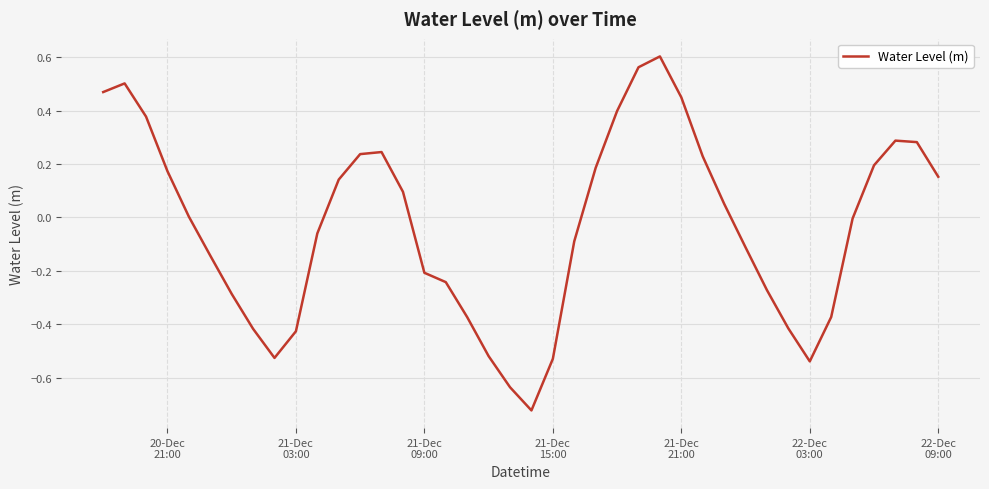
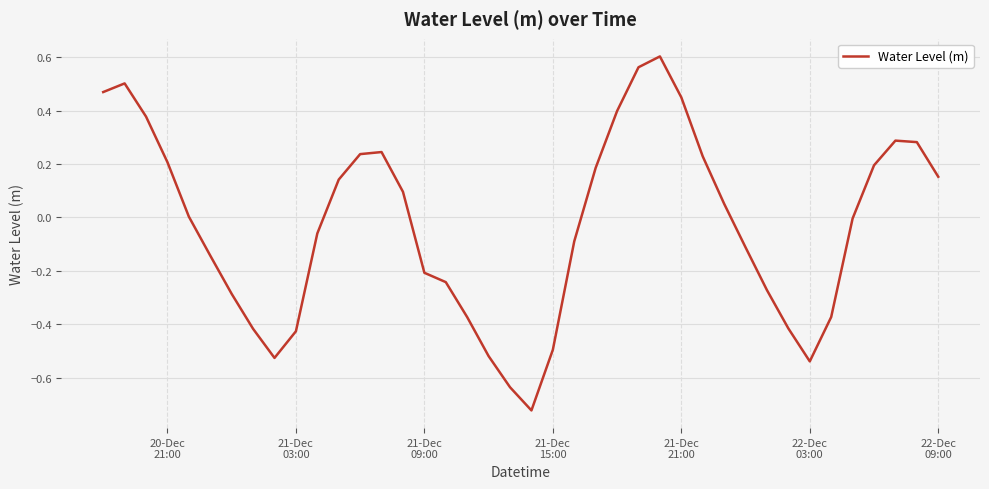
  {
-   "20-Dec 21:00": 0.17,
+   "20-Dec 21:00": 0.21,
    "21-Dec 03:00": -0.43,
    "21-Dec 09:00": -0.21,
-   "21-Dec 15:00": -0.53,
+   "21-Dec 15:00": -0.50,
    "21-Dec 21:00": 0.45,
    "22-Dec 03:00": -0.54,
    "22-Dec 09:00": 0.15
  }
